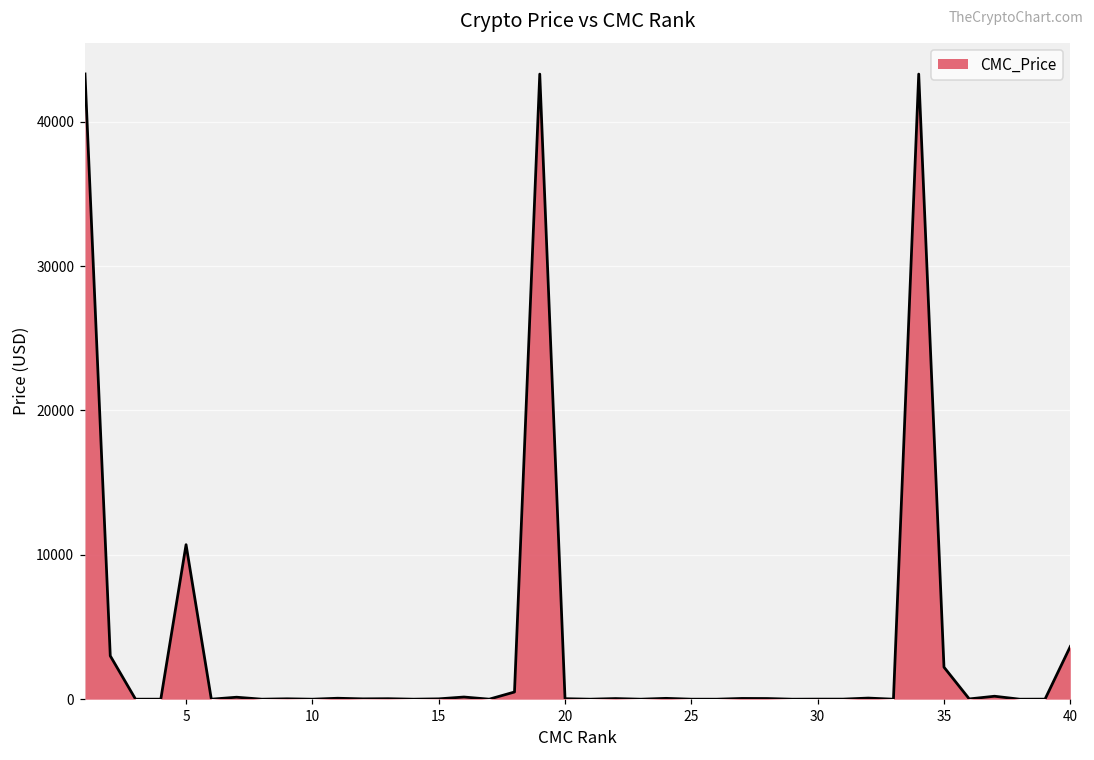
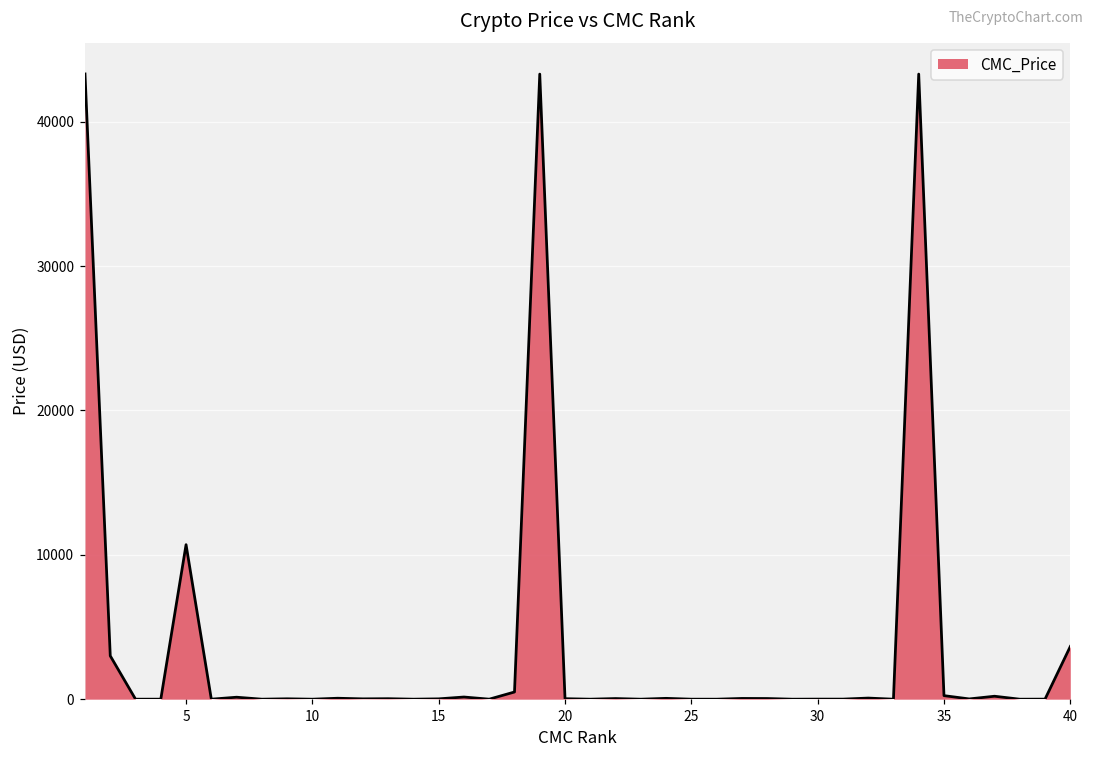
  {
    "5": 10700,
    "10": 0,
    "15": 0,
    "20": 0,
    "25": 0,
    "30": 0,
-   "35": 2200,
+   "35": 200,
    "40": 3700
  }
